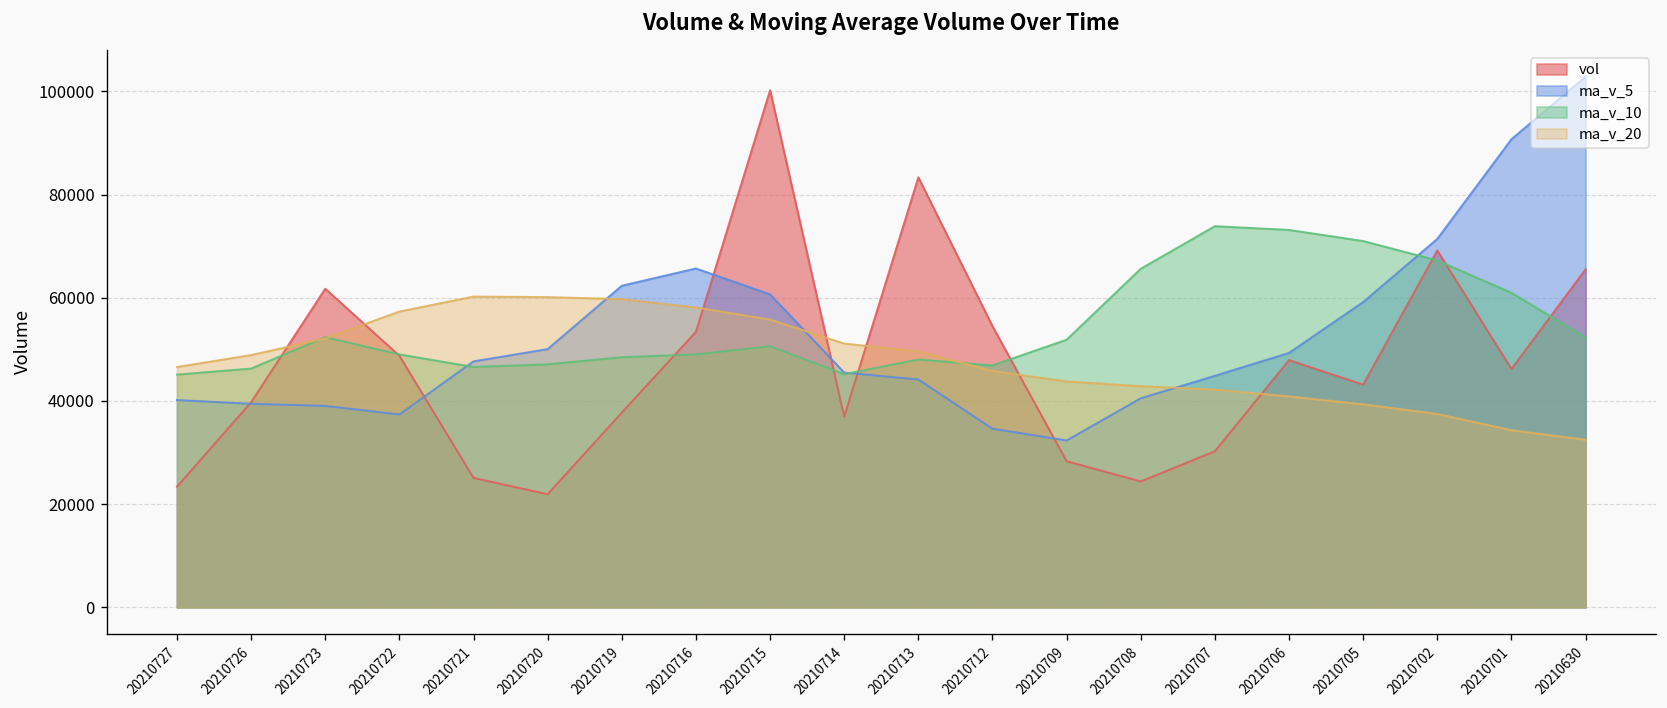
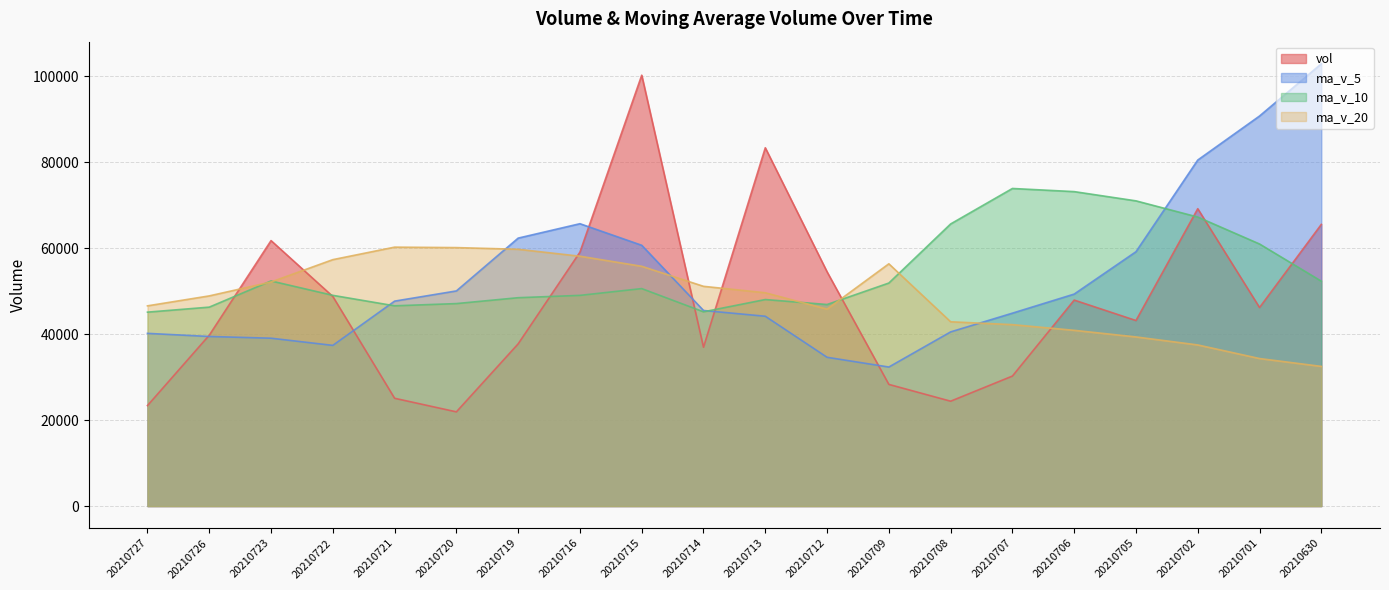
  {
    "vol": {
      "20210727": 23000,
      "20210723": 62000,
      "20210721": 25000,
      "20210720": 22000,
      "20210719": 38000,
-     "20210716": 53000,
+     "20210716": 59000,
      "20210715": 100000,
      "20210714": 37000,
      "20210713": 83000,
      "20210712": 54000,
      "20210709": 28000,
      "20210708": 24000,
      "20210707": 30000,
      "20210706": 48000,
      "20210705": 43000,
      "20210702": 69000,
      "20210701": 46000,
      "20210630": 66000
    },
    "ma_v_5": {
      "20210727": 40000,
      "20210723": 39000,
      "20210722": 37000,
      "20210721": 48000,
      "20210720": 50000,
      "20210719": 62000,
      "20210716": 66000,
      "20210715": 61000,
      "20210713": 44000,
      "20210712": 35000,
      "20210709": 32000,
      "20210708": 41000,
      "20210707": 45000,
      "20210706": 49000,
      "20210705": 59000,
-     "20210702": 71000,
+     "20210702": 81000,
      "20210701": 91000
    },
    "ma_v_10": {
      "20210727": 45000,
      "20210726": 46000,
      "20210721": 47000,
      "20210720": 47000,
      "20210719": 48000,
      "20210716": 49000,
      "20210715": 51000,
      "20210713": 48000,
      "20210712": 47000,
      "20210709": 52000,
      "20210708": 66000,
      "20210707": 74000,
      "20210706": 73000,
      "20210705": 71000,
      "20210702": 67000,
      "20210701": 61000,
      "20210630": 52000
    },
    "ma_v_20": {
      "20210727": 47000,
      "20210726": 49000,
      "20210722": 57000,
      "20210721": 60000,
      "20210720": 60000,
      "20210719": 60000,
      "20210716": 58000,
      "20210715": 56000,
      "20210714": 51000,
      "20210713": 50000,
      "20210712": 46000,
-     "20210709": 44000,
+     "20210709": 56000,
      "20210708": 43000,
      "20210707": 42000,
      "20210706": 41000,
      "20210705": 39000,
      "20210702": 37000,
      "20210701": 34000,
      "20210630": 32000
    }
  }
